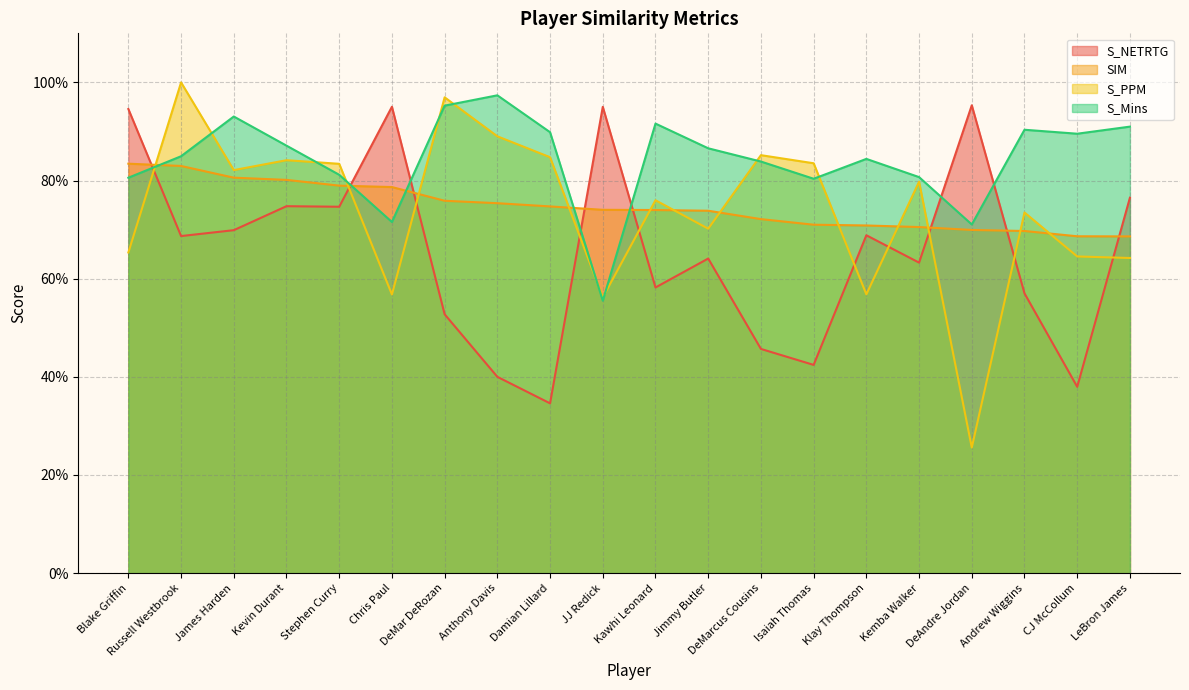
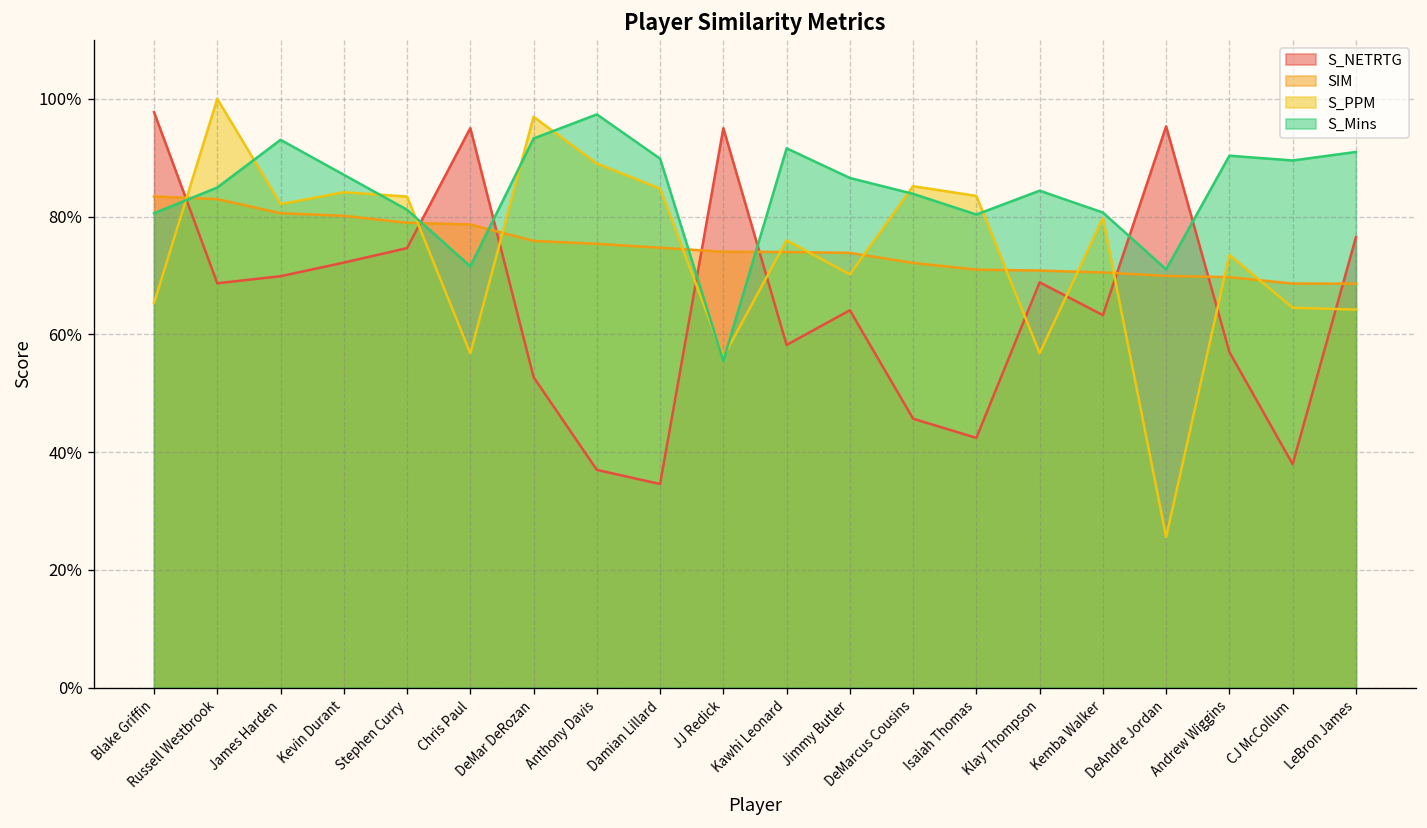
  {
    "S_NETRTG": {
-     "Blake Griffin": "95%",
+     "Blake Griffin": "98%",
      "Russell Westbrook": "69%",
      "James Harden": "70%",
-     "Kevin Durant": "75%",
+     "Kevin Durant": "72%",
      "Stephen Curry": "75%",
      "Chris Paul": "95%",
      "DeMar DeRozan": "53%",
-     "Anthony Davis": "40%",
+     "Anthony Davis": "37%",
      "Damian Lillard": "35%",
      "JJ Redick": "95%",
      "Kawhi Leonard": "58%",
      "Jimmy Butler": "64%",
      "DeMarcus Cousins": "46%",
      "Isaiah Thomas": "42%",
      "Klay Thompson": "69%",
      "Kemba Walker": "63%",
      "DeAndre Jordan": "95%",
      "Andrew Wiggins": "57%",
      "CJ McCollum": "38%",
      "LeBron James": "77%"
    },
    "S_Mins": {
      "Blake Griffin": "81%",
      "Russell Westbrook": "85%",
      "James Harden": "93%",
      "Kevin Durant": "87%",
      "Stephen Curry": "81%",
      "Chris Paul": "72%",
-     "DeMar DeRozan": "95%",
+     "DeMar DeRozan": "93%",
      "Anthony Davis": "97%",
      "Damian Lillard": "90%",
      "JJ Redick": "56%",
      "Kawhi Leonard": "92%",
      "Jimmy Butler": "87%",
      "DeMarcus Cousins": "84%",
      "Isaiah Thomas": "80%",
      "Klay Thompson": "84%",
      "Kemba Walker": "81%",
      "DeAndre Jordan": "71%",
      "Andrew Wiggins": "90%",
      "CJ McCollum": "90%",
      "LeBron James": "91%"
    }
  }
